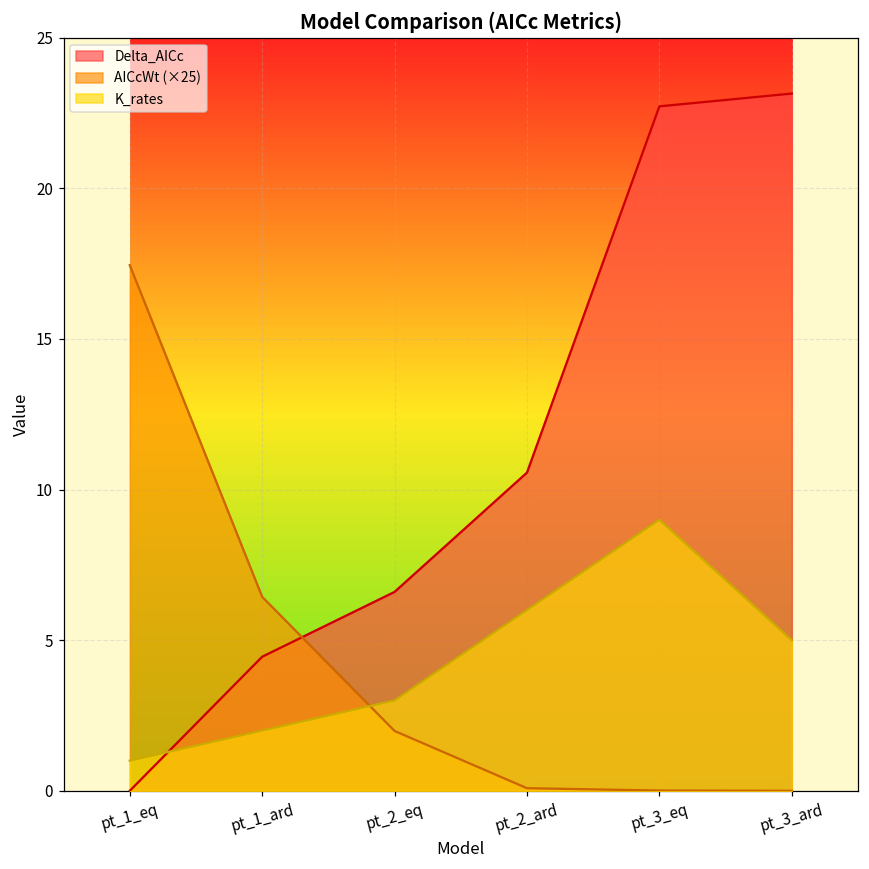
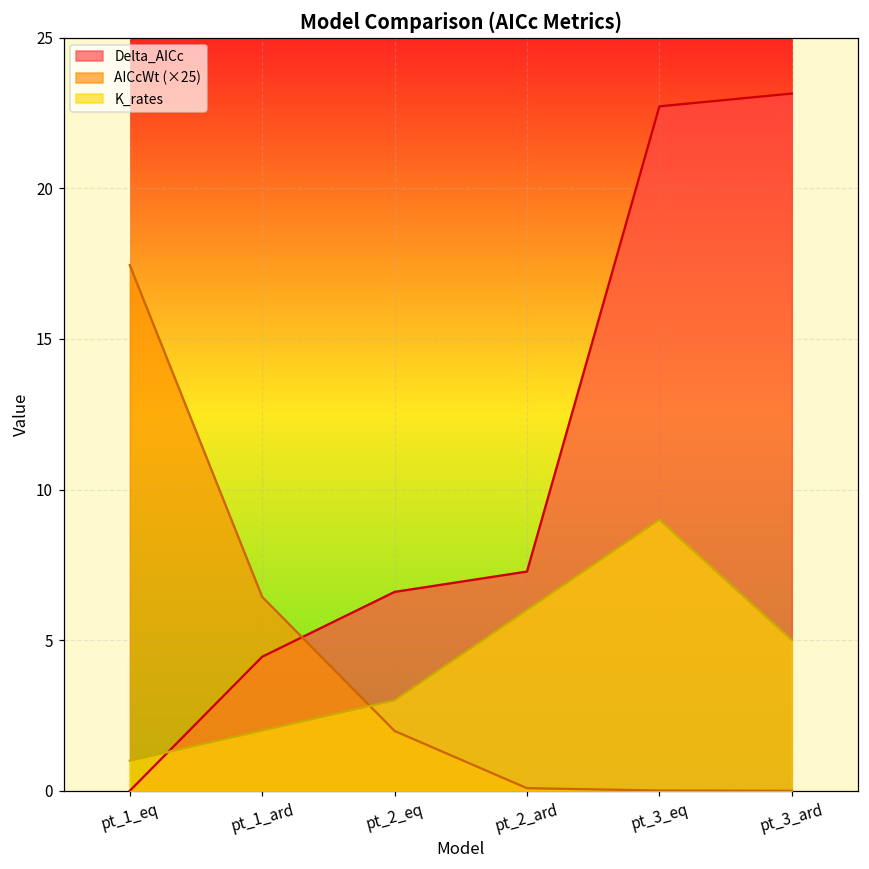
  {
    "Delta_AICc": {
      "pt_1_eq": 0.0,
      "pt_1_ard": 4.5,
      "pt_2_eq": 6.6,
-     "pt_2_ard": 10.6,
+     "pt_2_ard": 7.3,
      "pt_3_eq": 22.7,
      "pt_3_ard": 23.1
    },
    "AICcWt (×25)": {
      "pt_1_eq": 17.5,
      "pt_1_ard": 6.4,
      "pt_2_eq": 2.0,
      "pt_2_ard": 0.1,
      "pt_3_eq": 0.0,
      "pt_3_ard": 0.0
    },
    "K_rates": {
      "pt_1_eq": 1.0,
      "pt_1_ard": 2.0,
      "pt_2_eq": 3.0,
      "pt_2_ard": 6.0,
      "pt_3_eq": 9.0,
      "pt_3_ard": 5.0
    }
  }
